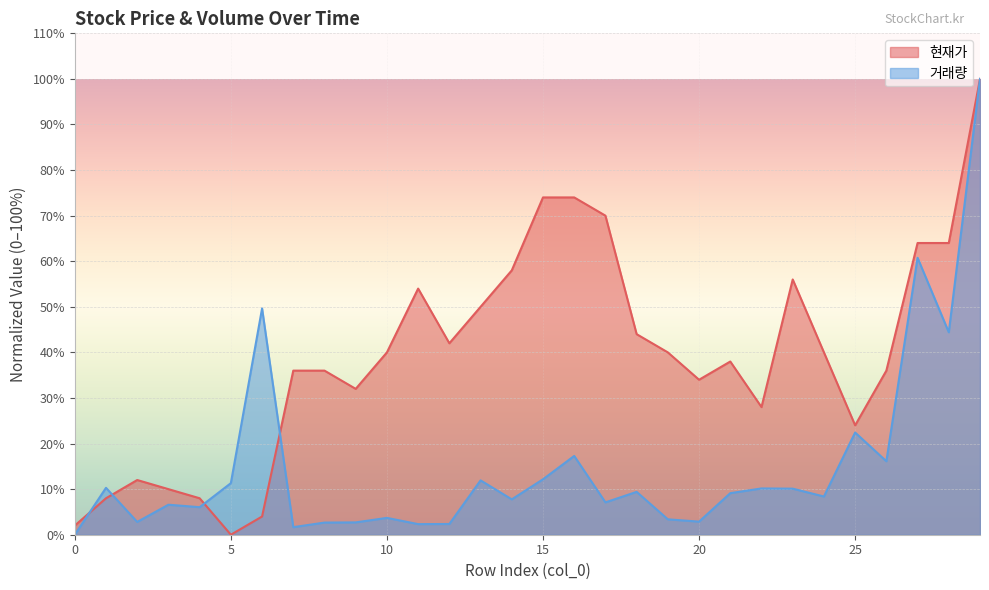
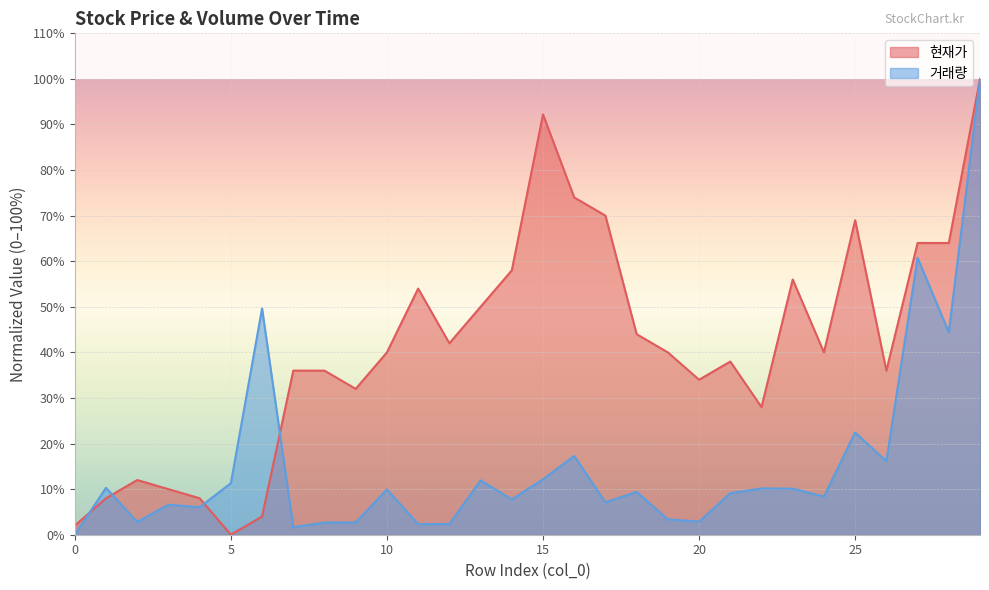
  {
    "현재가": {
      "0": "2%",
      "5": "0%",
      "10": "40%",
-     "15": "74%",
+     "15": "92%",
      "20": "34%",
-     "25": "24%"
+     "25": "69%"
    },
    "거래량": {
      "0": "0%",
      "5": "11%",
-     "10": "4%",
+     "10": "10%",
      "15": "12%",
      "20": "3%",
      "25": "22%"
    }
  }
